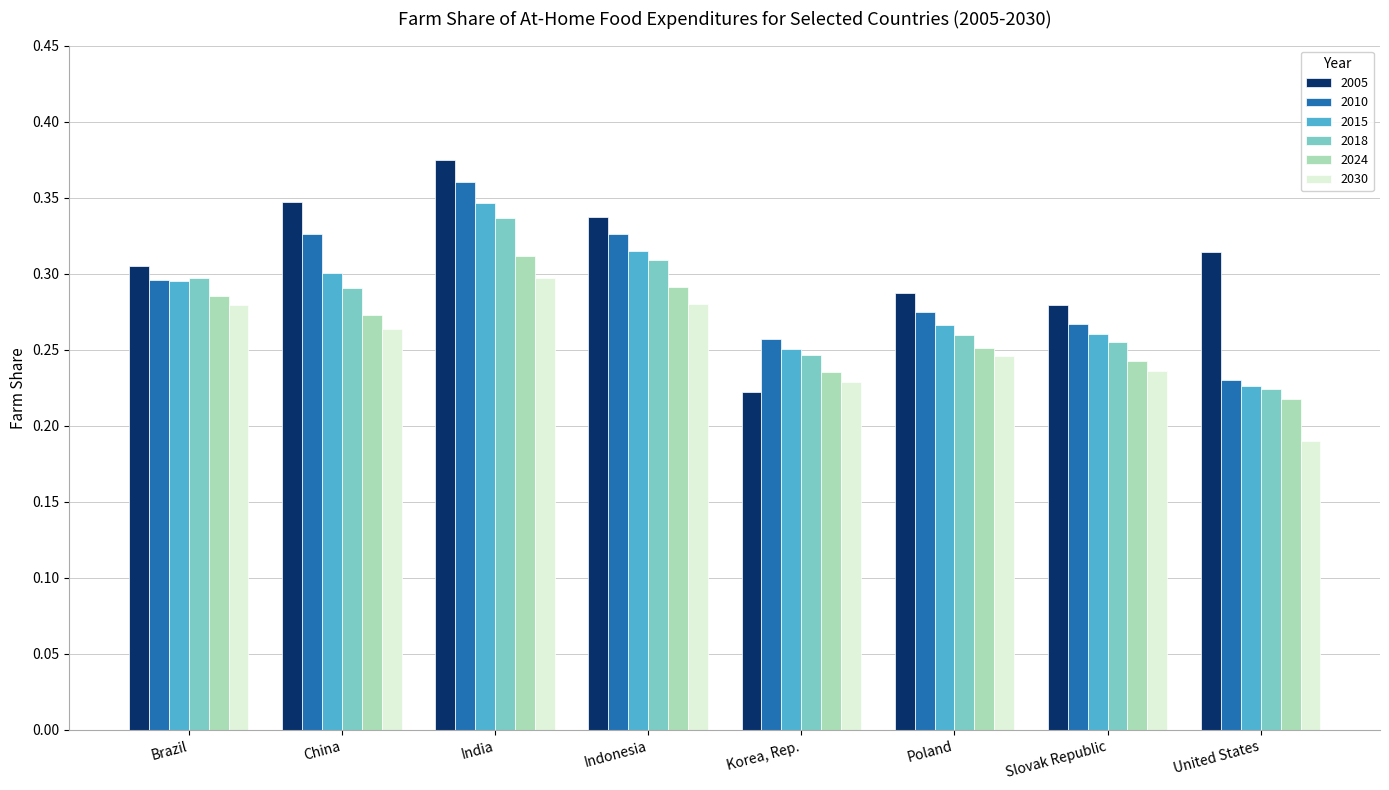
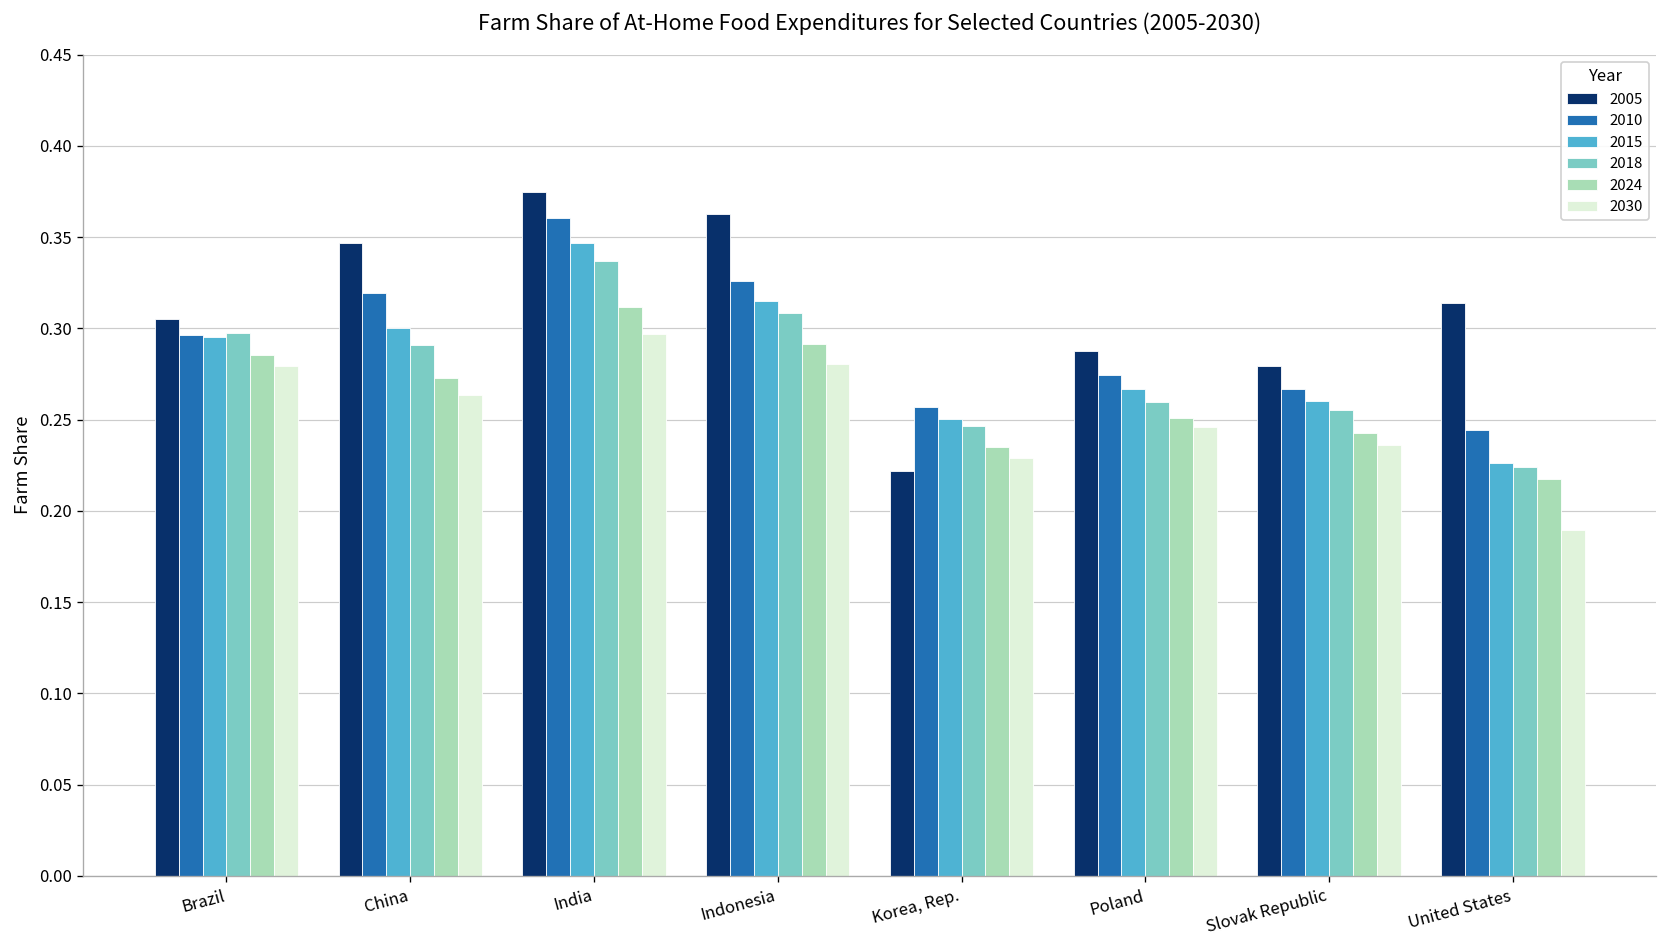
  {
    "2005": {
      "Brazil": 0.305,
      "China": 0.347,
      "India": 0.375,
-     "Indonesia": 0.337,
+     "Indonesia": 0.363,
      "Korea, Rep.": 0.222,
      "Poland": 0.287,
      "Slovak Republic": 0.279,
      "United States": 0.314
    },
    "2010": {
      "Brazil": 0.296,
-     "China": 0.326,
+     "China": 0.320,
      "India": 0.360,
      "Indonesia": 0.326,
      "Korea, Rep.": 0.257,
      "Poland": 0.275,
      "Slovak Republic": 0.267,
-     "United States": 0.230
+     "United States": 0.244
    },
    "2030": {
      "Brazil": 0.280,
      "China": 0.264,
      "India": 0.297,
      "Indonesia": 0.280,
      "Korea, Rep.": 0.229,
      "Poland": 0.246,
      "Slovak Republic": 0.236,
      "United States": 0.190
    }
  }
